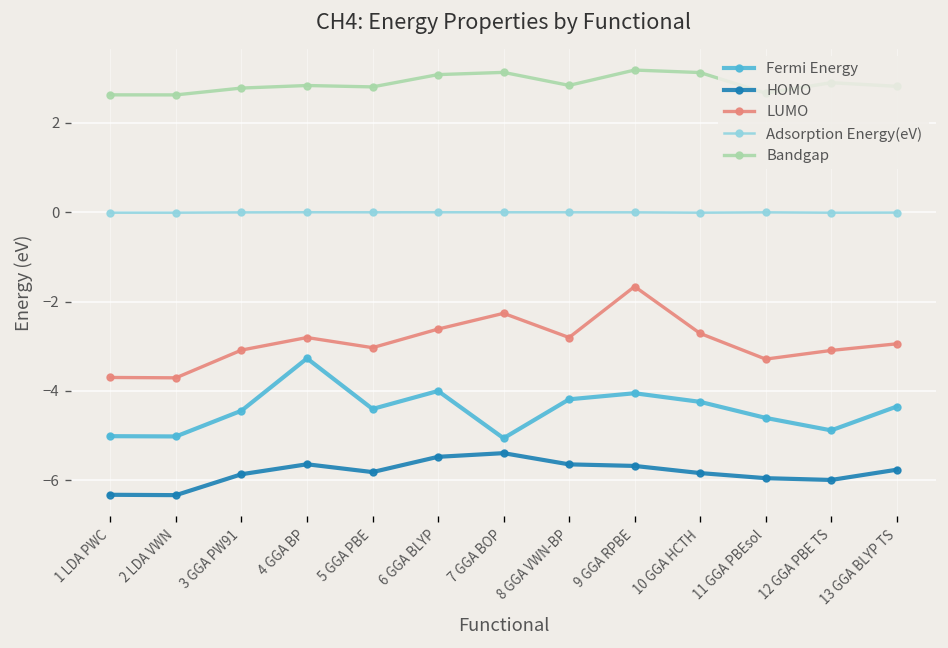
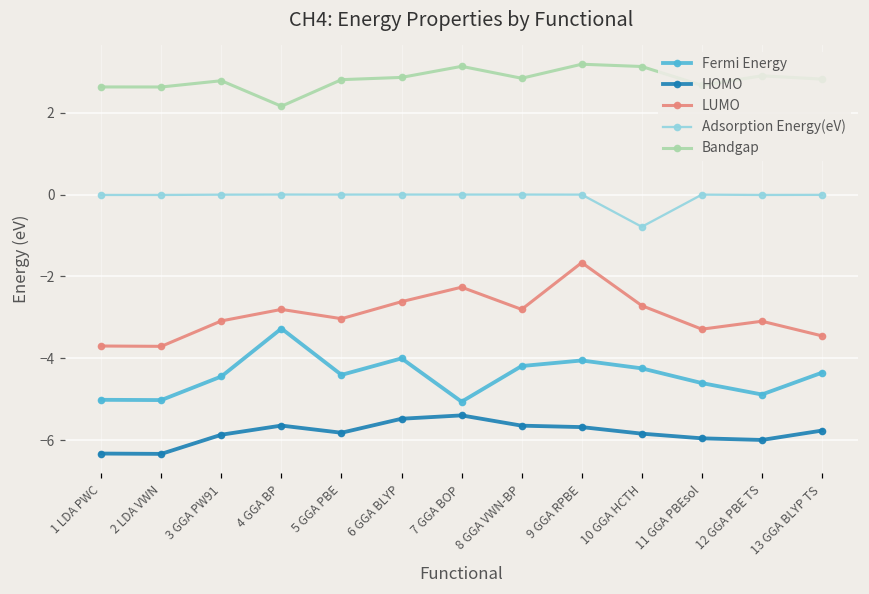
  {
    "Fermi Energy": {
      "1 LDA PWC": -5.0,
      "2 LDA VWN": -5.0,
      "3 GGA PW91": -4.4,
      "4 GGA BP": -3.3,
      "5 GGA PBE": -4.4,
      "6 GGA BLYP": -4.0,
      "7 GGA BOP": -5.1,
      "8 GGA VWN-BP": -4.2,
      "9 GGA RPBE": -4.1,
      "10 GGA HCTH": -4.2,
      "11 GGA PBEsol": -4.6,
      "12 GGA PBE TS": -4.9,
      "13 GGA BLYP TS": -4.4
    },
    "HOMO": {
      "1 LDA PWC": -6.3,
      "2 LDA VWN": -6.3,
      "3 GGA PW91": -5.9,
      "4 GGA BP": -5.6,
      "5 GGA PBE": -5.8,
      "6 GGA BLYP": -5.5,
      "7 GGA BOP": -5.4,
      "8 GGA VWN-BP": -5.6,
      "9 GGA RPBE": -5.7,
      "10 GGA HCTH": -5.8,
      "11 GGA PBEsol": -6.0,
      "12 GGA PBE TS": -6.0,
      "13 GGA BLYP TS": -5.8
    },
    "LUMO": {
      "1 LDA PWC": -3.7,
      "2 LDA VWN": -3.7,
      "3 GGA PW91": -3.1,
      "4 GGA BP": -2.8,
      "5 GGA PBE": -3.0,
      "6 GGA BLYP": -2.6,
      "7 GGA BOP": -2.3,
      "8 GGA VWN-BP": -2.8,
      "9 GGA RPBE": -1.7,
      "10 GGA HCTH": -2.7,
      "11 GGA PBEsol": -3.3,
      "12 GGA PBE TS": -3.1,
-     "13 GGA BLYP TS": -2.9
+     "13 GGA BLYP TS": -3.5
    },
    "Adsorption Energy(eV)": {
      "1 LDA PWC": 0.0,
      "2 LDA VWN": 0.0,
      "3 GGA PW91": 0.0,
      "4 GGA BP": 0.0,
      "5 GGA PBE": 0.0,
      "6 GGA BLYP": 0.0,
      "7 GGA BOP": 0.0,
      "8 GGA VWN-BP": 0.0,
      "9 GGA RPBE": 0.0,
-     "10 GGA HCTH": 0.0,
+     "10 GGA HCTH": -0.8,
      "11 GGA PBEsol": 0.0,
      "12 GGA PBE TS": 0.0,
      "13 GGA BLYP TS": 0.0
    },
    "Bandgap": {
      "1 LDA PWC": 2.6,
      "2 LDA VWN": 2.6,
      "3 GGA PW91": 2.8,
-     "4 GGA BP": 2.8,
+     "4 GGA BP": 2.2,
      "5 GGA PBE": 2.8,
-     "6 GGA BLYP": 3.1,
+     "6 GGA BLYP": 2.9,
      "7 GGA BOP": 3.1,
      "8 GGA VWN-BP": 2.8,
      "9 GGA RPBE": 3.2,
      "10 GGA HCTH": 3.1
    }
  }
